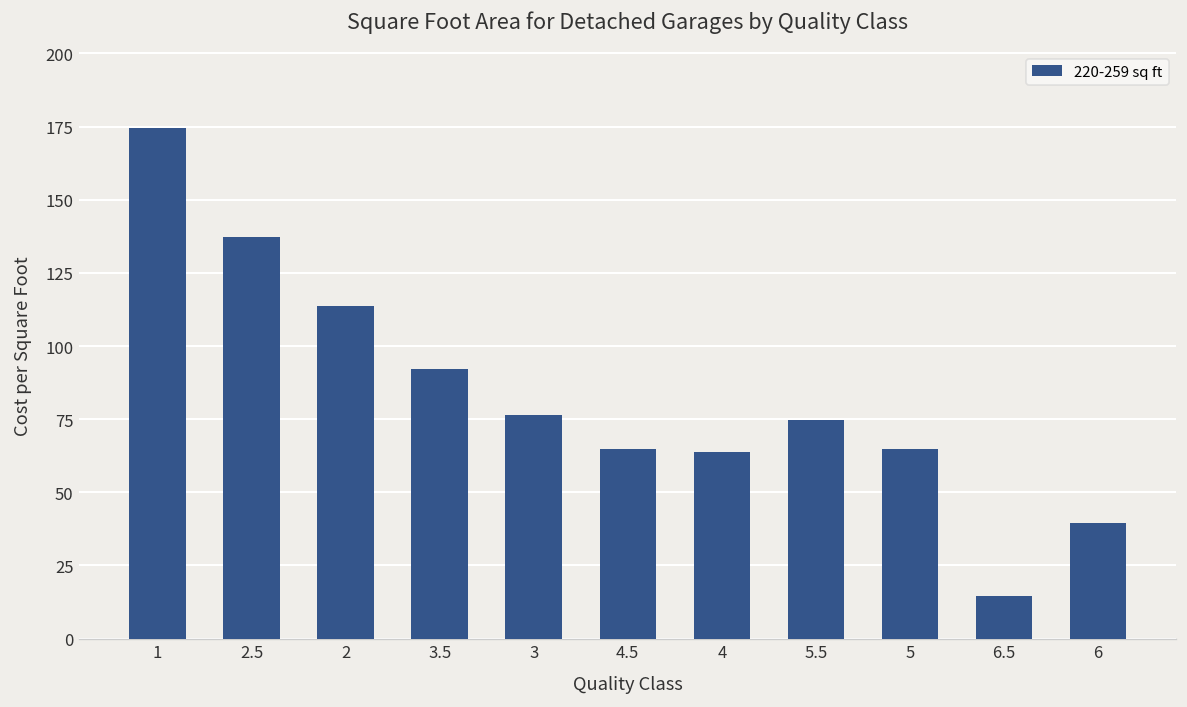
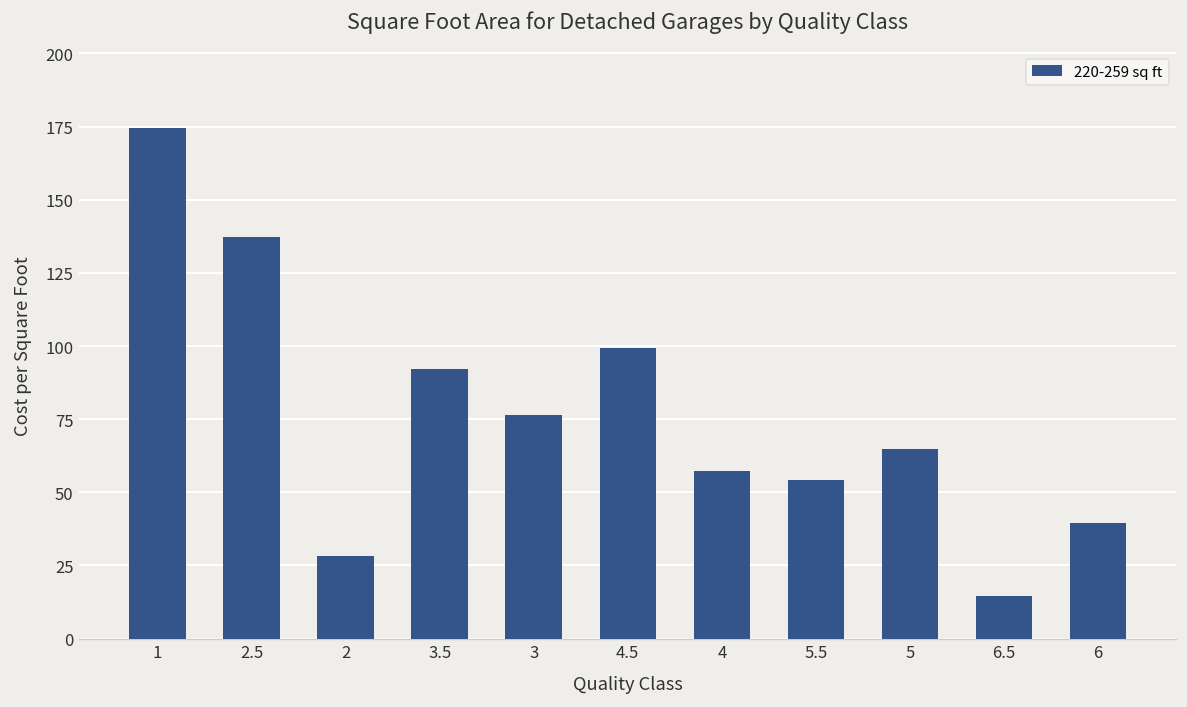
  {
    "1": 175,
    "2.5": 137,
-   "2": 114,
+   "2": 28,
    "3.5": 92,
    "3": 77,
-   "4.5": 65,
-   "4": 64,
-   "5.5": 75,
+   "4.5": 99,
+   "4": 57,
+   "5.5": 54,
    "5": 65,
    "6.5": 14,
    "6": 39
  }
